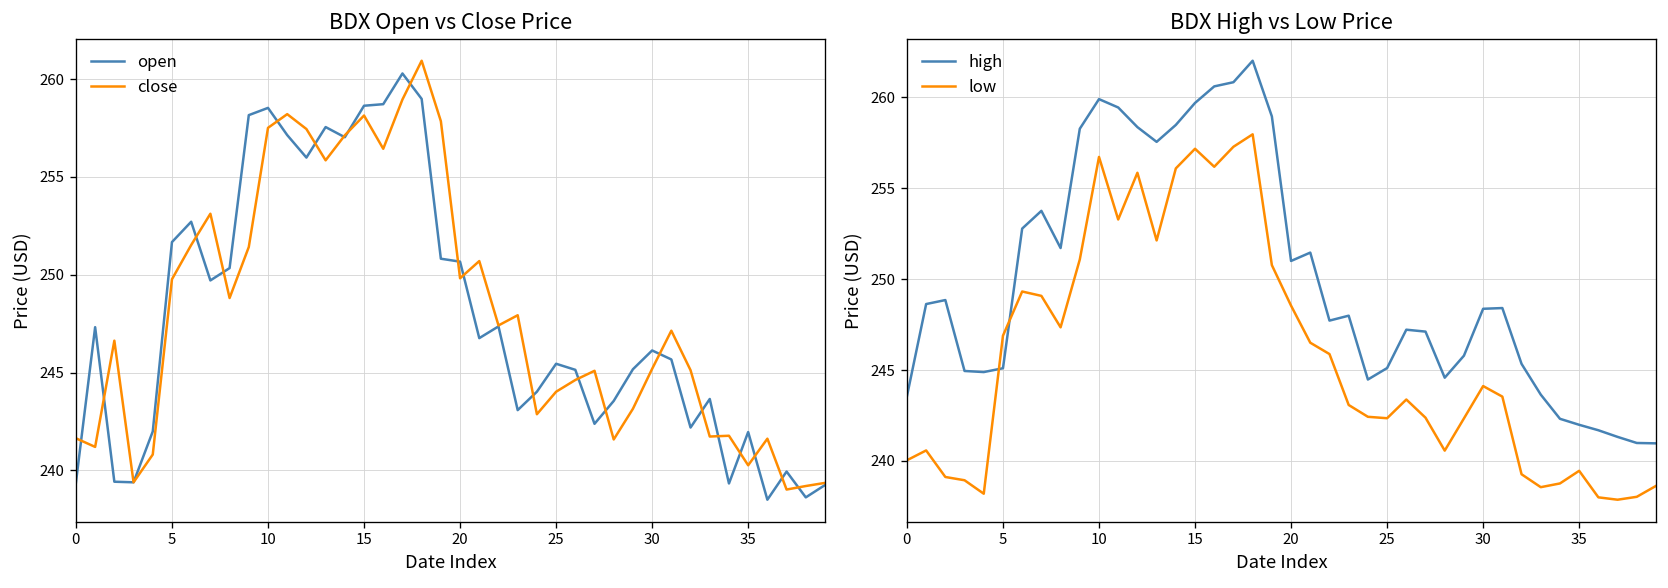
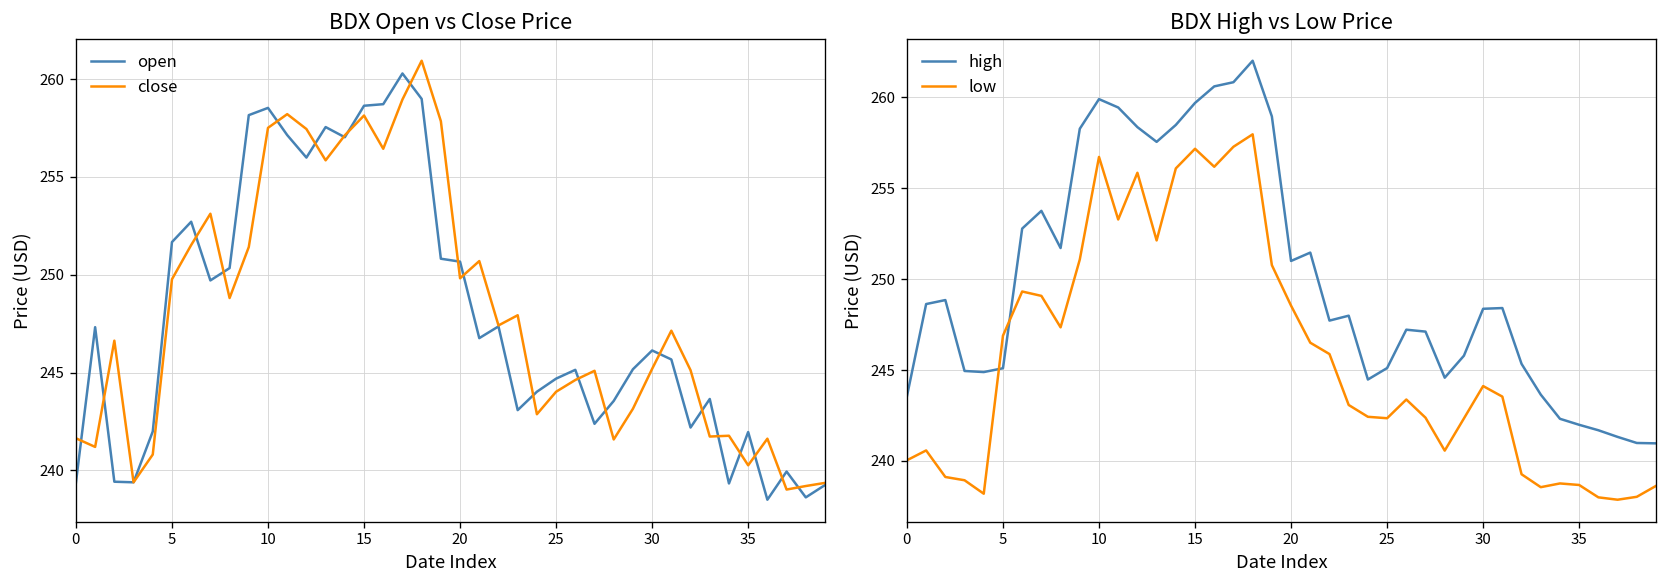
  {
    "BDX Open vs Close Price": {
      "open": {
        "0": 239.4,
        "5": 251.7,
        "10": 258.5,
        "15": 258.6,
        "20": 250.7,
-       "25": 245.5,
+       "25": 244.7,
        "30": 246.1,
        "35": 242.0
      },
      "close": {
        "0": 241.6,
        "5": 249.8,
        "10": 257.5,
        "15": 258.1,
        "20": 249.8,
        "25": 244.0,
        "30": 245.2,
        "35": 240.3
      }
    },
    "BDX High vs Low Price": {
      "high": {
        "0": 243.6,
        "5": 245.1,
        "10": 259.9,
        "15": 259.7,
        "20": 251.0,
        "25": 245.1,
        "30": 248.4,
        "35": 242.0
      },
      "low": {
        "0": 240.0,
        "5": 246.9,
        "10": 256.7,
        "15": 257.2,
        "20": 248.5,
        "25": 242.4,
        "30": 244.1,
-       "35": 239.5
+       "35": 238.7
      }
    }
  }
